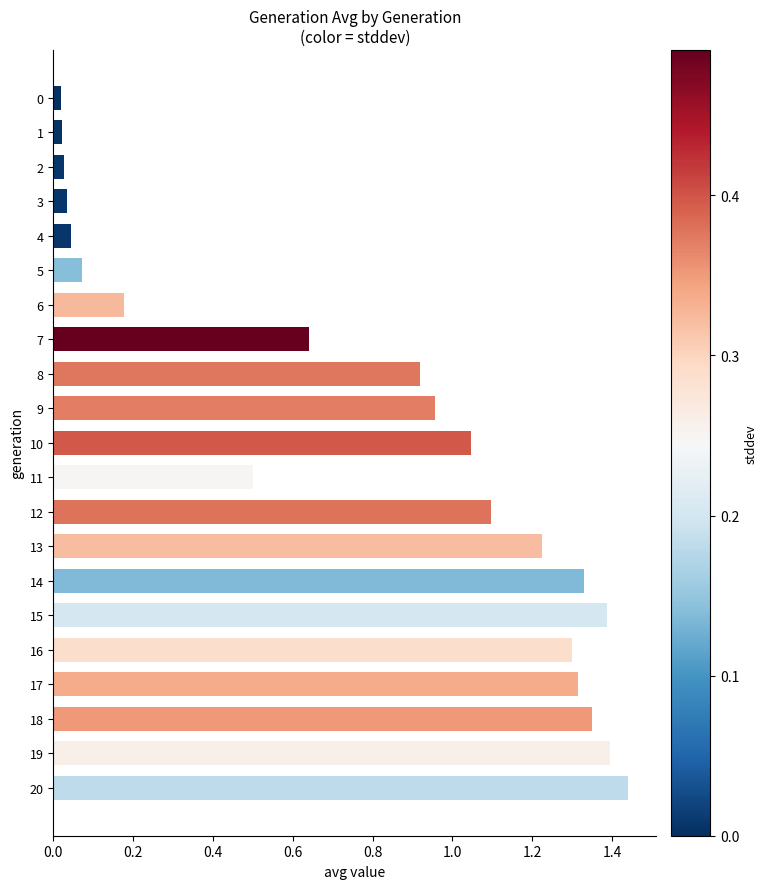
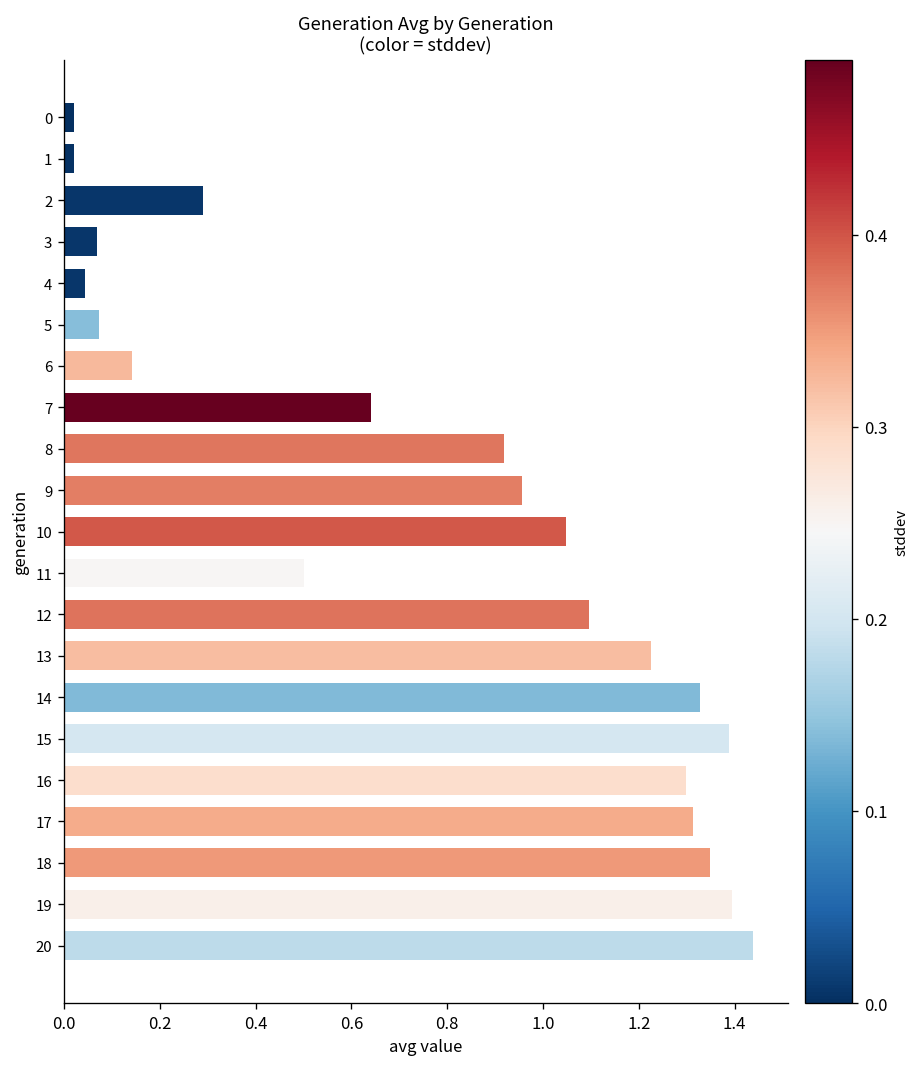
  {
    "0": 0.02,
    "1": 0.02,
-   "2": 0.03,
-   "3": 0.03,
+   "2": 0.29,
+   "3": 0.07,
    "4": 0.04,
    "5": 0.07,
-   "6": 0.18,
+   "6": 0.14,
    "7": 0.64,
    "8": 0.92,
    "9": 0.96,
    "10": 1.05,
    "11": 0.50,
    "12": 1.10,
    "13": 1.23,
    "14": 1.33,
    "15": 1.39,
    "16": 1.30,
    "17": 1.31,
    "18": 1.35,
    "19": 1.39,
    "20": 1.44
  }
